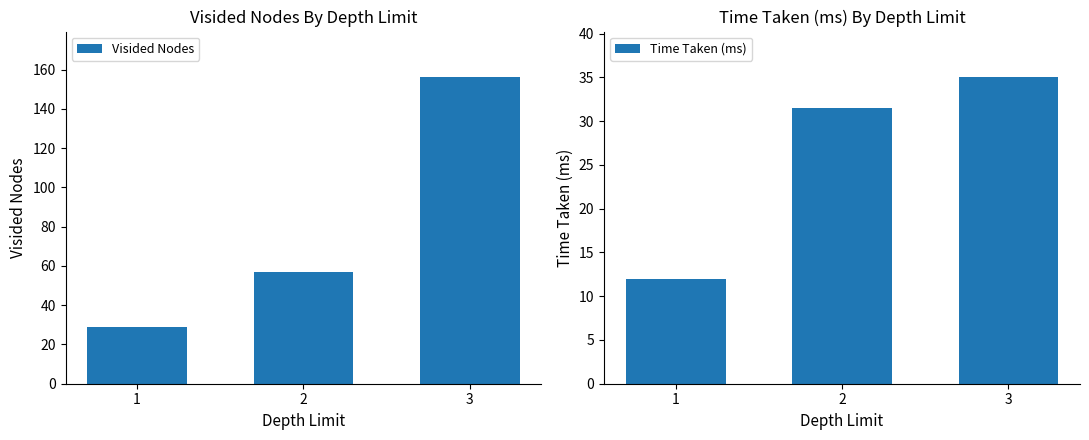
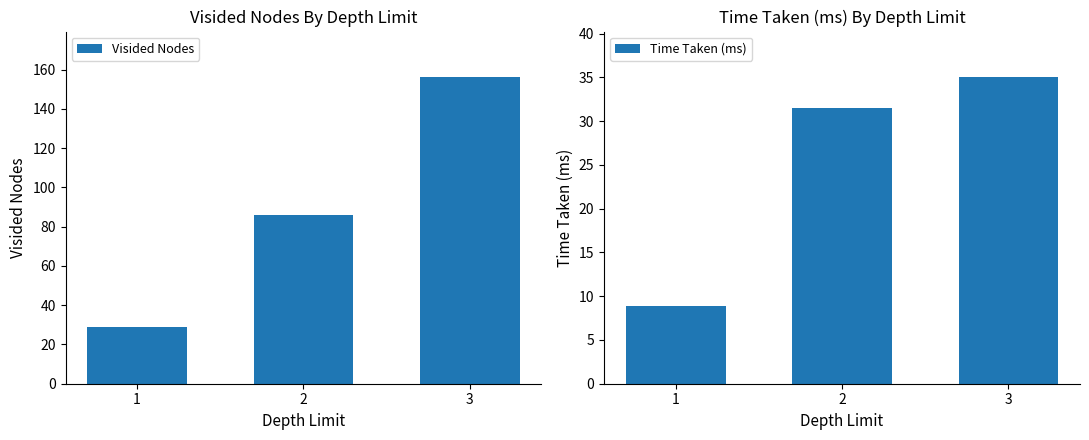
  {
    "Visided Nodes By Depth Limit": {
      "1": 29,
-     "2": 57,
+     "2": 86,
      "3": 156
    },
    "Time Taken (ms) By Depth Limit": {
-     "1": 12,
+     "1": 9,
      "2": 32,
      "3": 35
    }
  }
